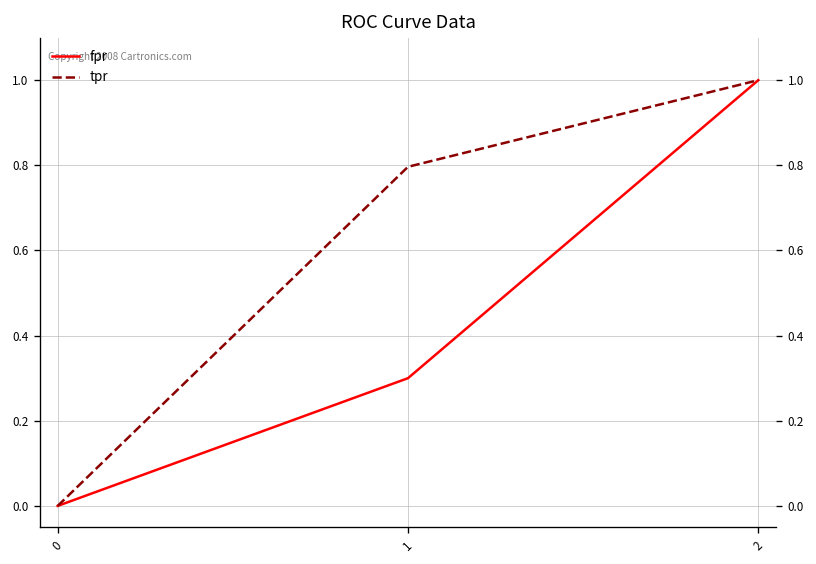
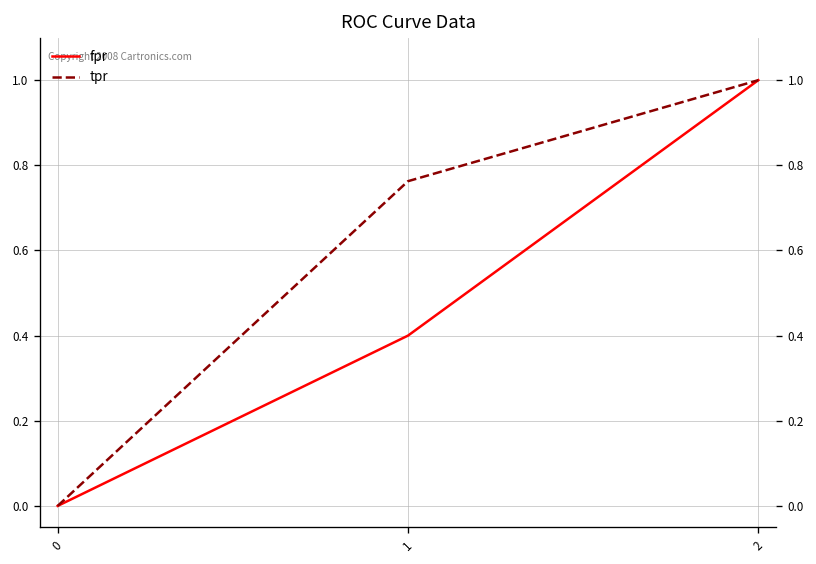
  {
    "fpr": {
-     "1": 0.3
+     "1": 0.4
    },
    "tpr": {
-     "1": 0.80
+     "1": 0.76
    }
  }
